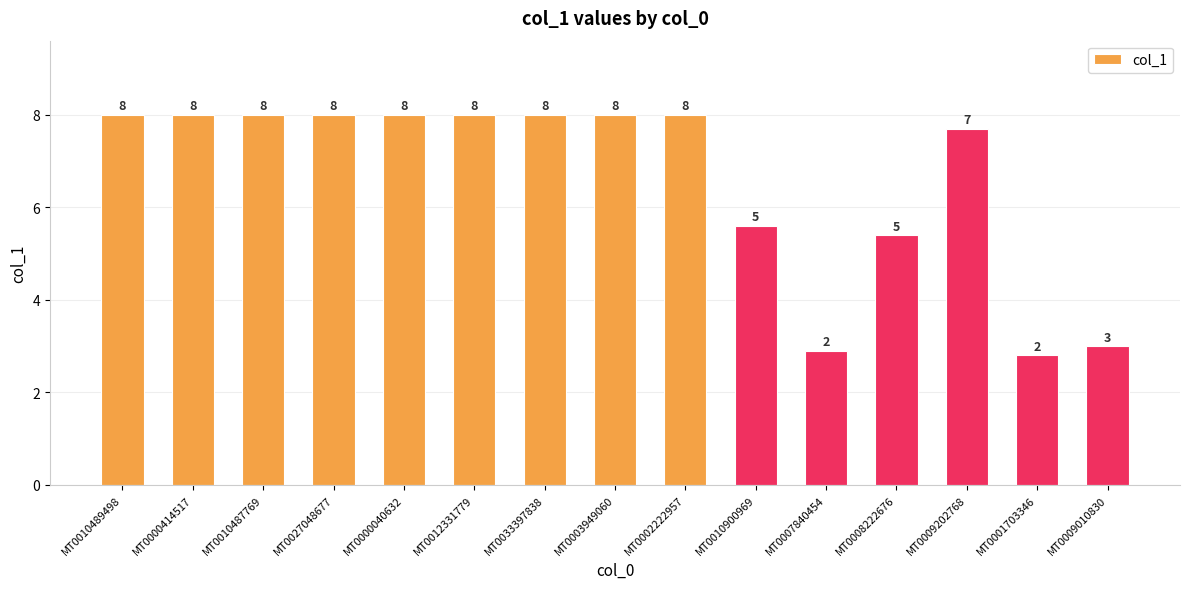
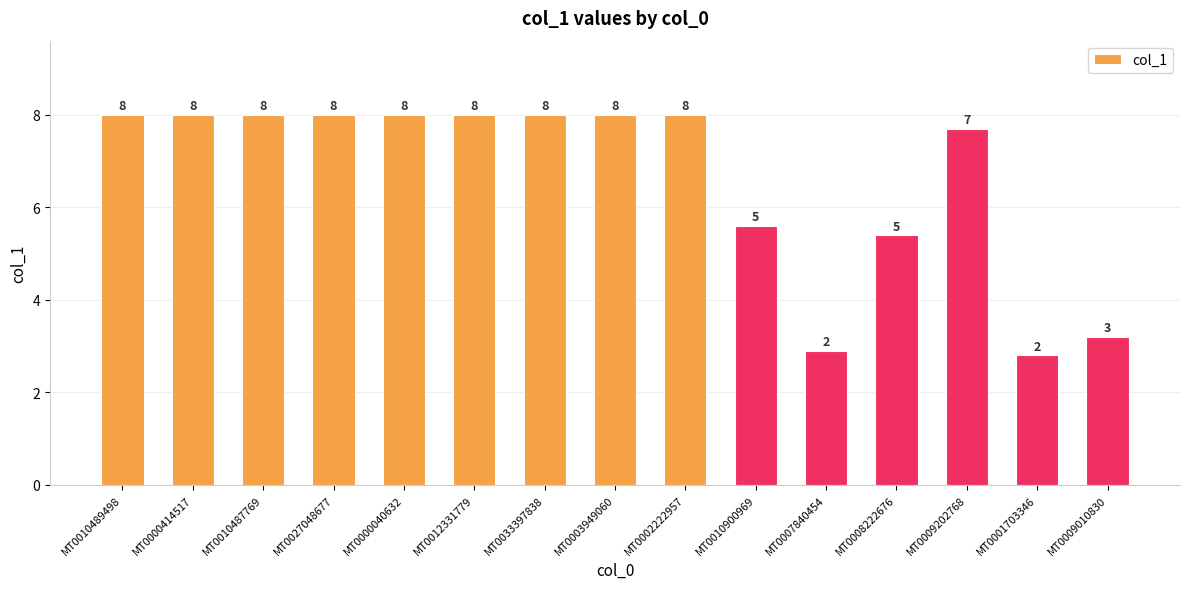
  {
-   "MT0009010830": 3.0
+   "MT0009010830": 3.2
  }
